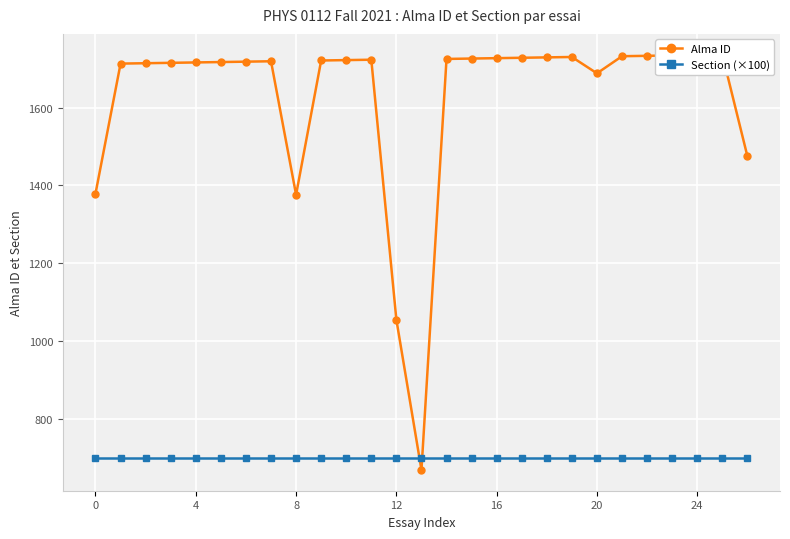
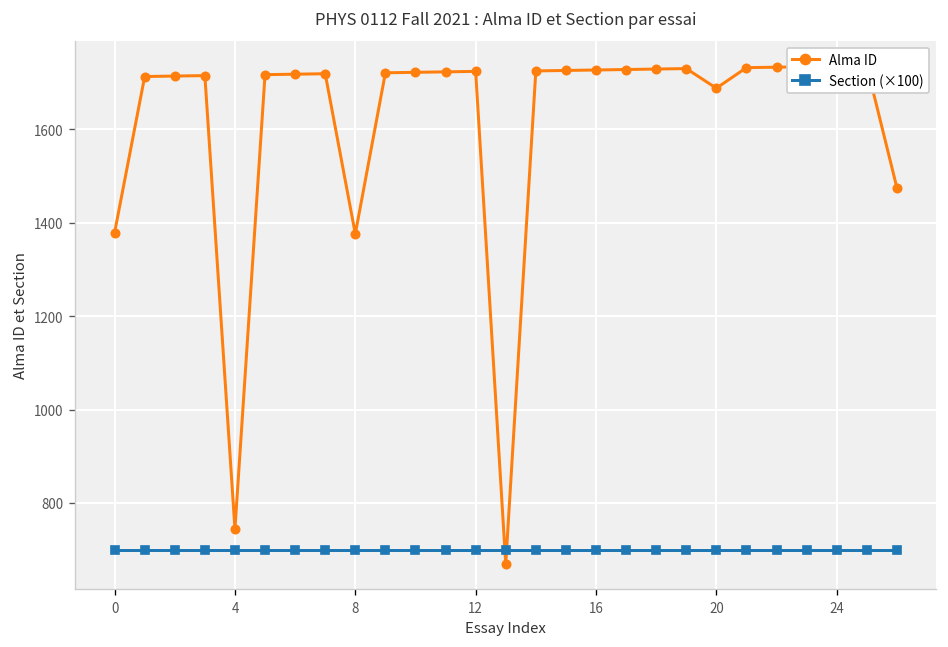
  {
    "Alma ID": {
      "0": 1380,
-     "4": 1720,
+     "4": 740,
      "8": 1380,
-     "12": 1060,
+     "12": 1720,
      "16": 1730,
      "20": 1690
    },
    "Section (×100)": {
      "0": 700,
      "4": 700,
      "8": 700,
      "12": 700,
      "16": 700,
      "20": 700,
      "24": 700
    }
  }
